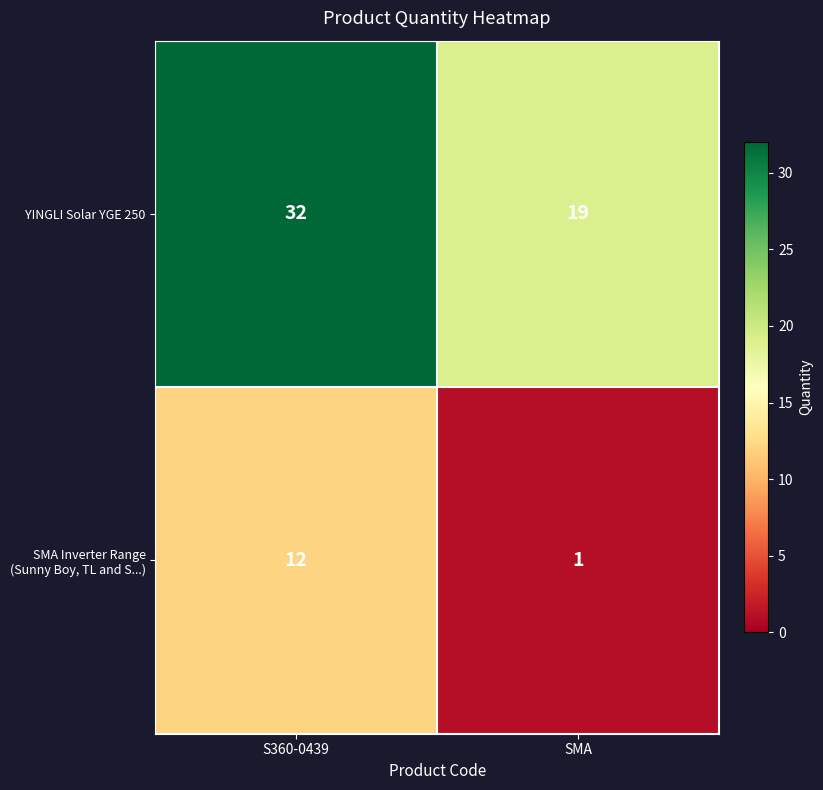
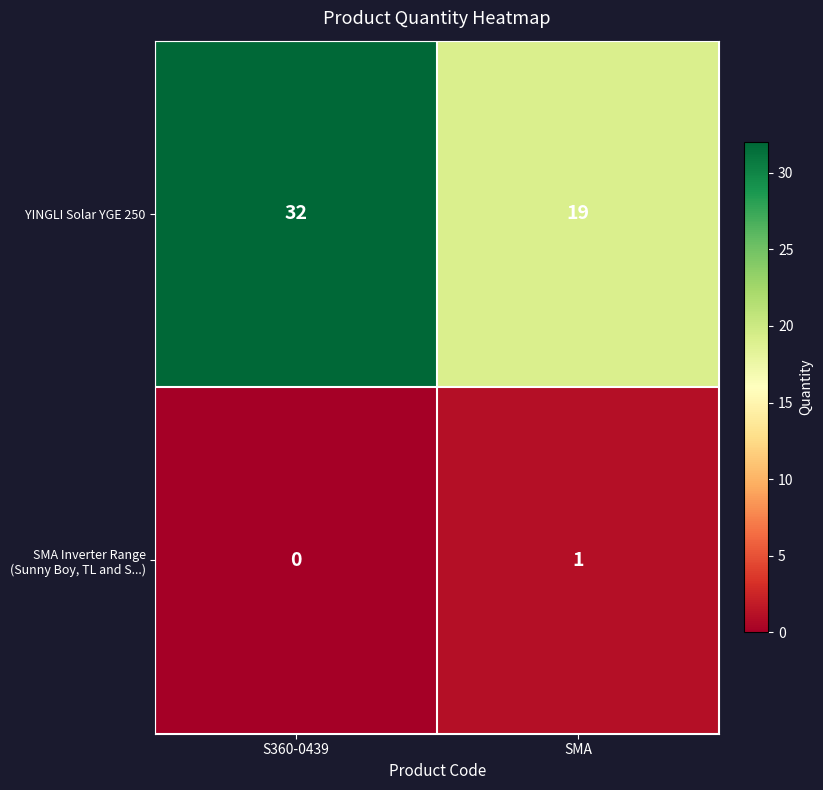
  {
    "YINGLI Solar YGE 250": {
      "S360-0439": 32,
      "SMA": 19
    },
    "SMA Inverter Range (Sunny Boy, TL and S...)": {
-     "S360-0439": 12,
+     "S360-0439": 0,
      "SMA": 1
    }
  }
